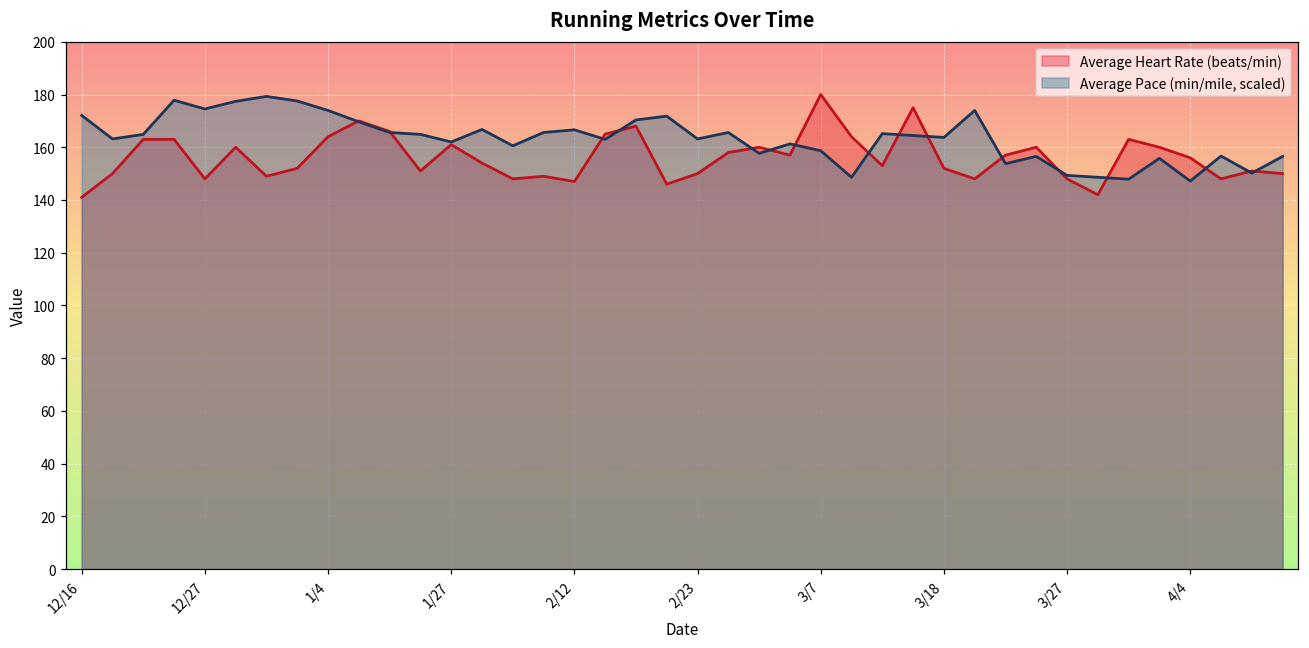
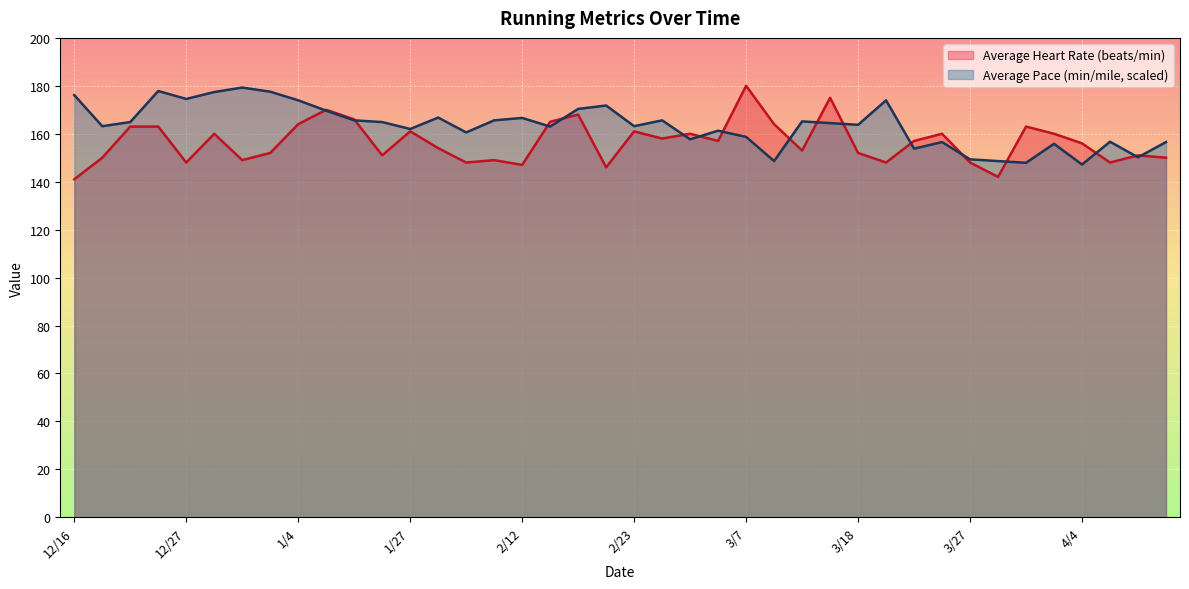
  {
    "Average Heart Rate (beats/min)": {
      "12/16": 141,
      "12/27": 148,
      "1/4": 164,
      "2/12": 147,
-     "2/23": 150,
+     "2/23": 161,
      "3/7": 180,
      "3/18": 152,
      "3/27": 148,
      "4/4": 156
    },
    "Average Pace (min/mile, scaled)": {
-     "12/16": 172,
+     "12/16": 176,
      "12/27": 175,
      "1/4": 174,
      "2/12": 167,
      "2/23": 163,
      "3/7": 159,
      "3/18": 164,
      "3/27": 149,
      "4/4": 147
    }
  }
